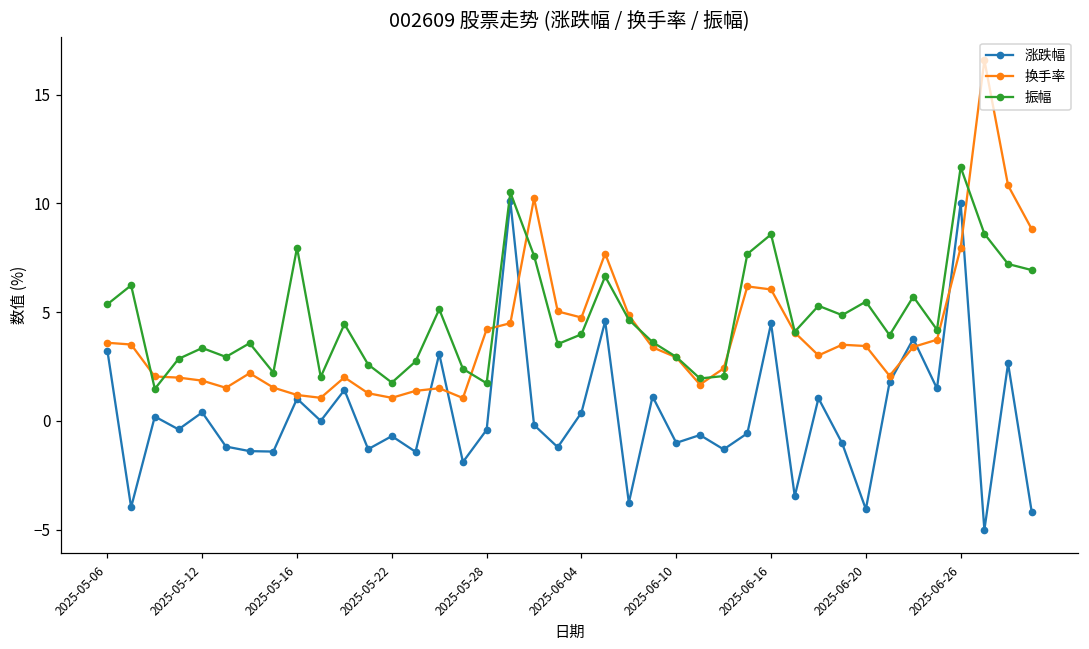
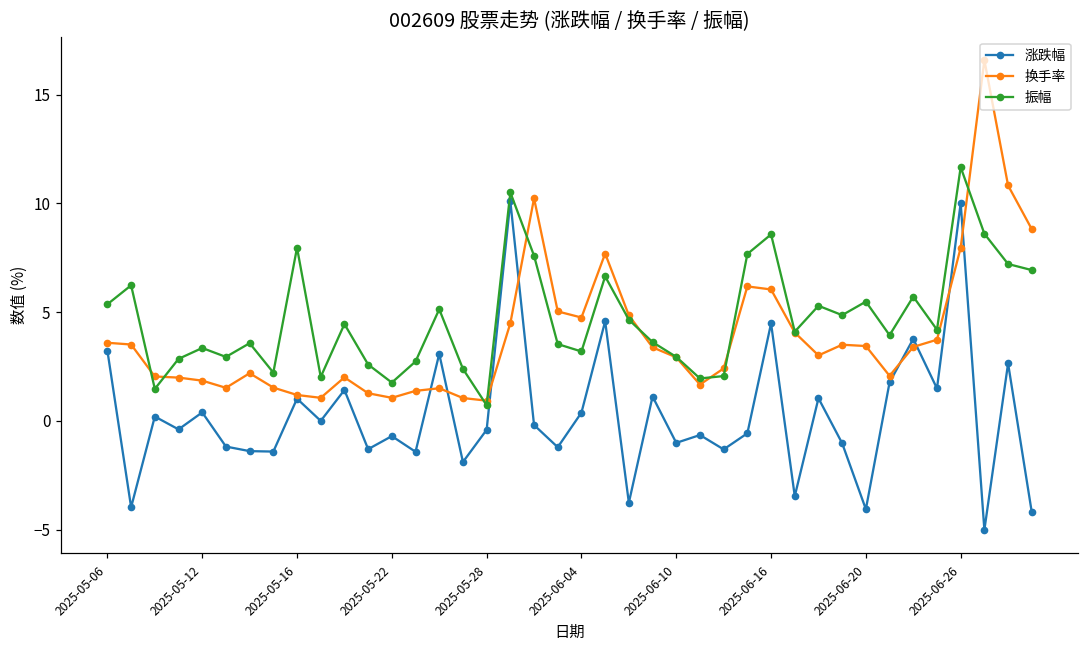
  {
    "涨跌幅": {
      "2025-05-06": 3.2,
      "2025-05-12": 0.4,
      "2025-05-16": 1.0,
      "2025-05-22": -0.7,
      "2025-05-28": -0.4,
      "2025-06-04": 0.4,
      "2025-06-10": -1.0,
      "2025-06-16": 4.5,
      "2025-06-20": -4.1,
      "2025-06-26": 10.0
    },
    "换手率": {
      "2025-05-06": 3.6,
      "2025-05-12": 1.9,
      "2025-05-16": 1.2,
      "2025-05-22": 1.1,
-     "2025-05-28": 4.2,
+     "2025-05-28": 0.9,
      "2025-06-04": 4.8,
      "2025-06-16": 6.0,
      "2025-06-20": 3.4,
      "2025-06-26": 8.0
    },
    "振幅": {
      "2025-05-06": 5.4,
      "2025-05-12": 3.4,
      "2025-05-16": 8.0,
      "2025-05-22": 1.8,
-     "2025-05-28": 1.7,
-     "2025-06-04": 4.0,
+     "2025-05-28": 0.7,
+     "2025-06-04": 3.2,
      "2025-06-16": 8.6,
      "2025-06-20": 5.5,
      "2025-06-26": 11.7
    }
  }
